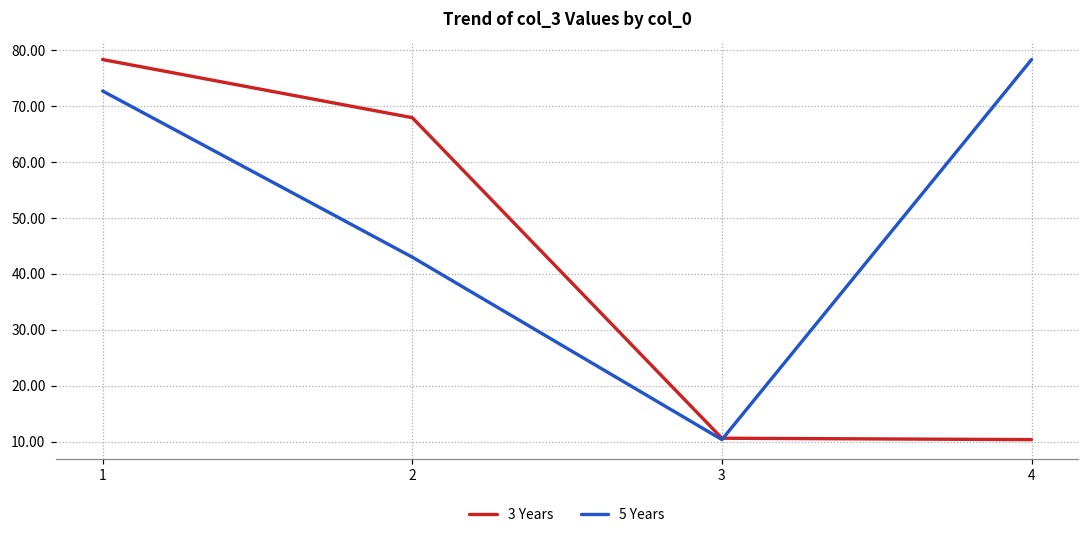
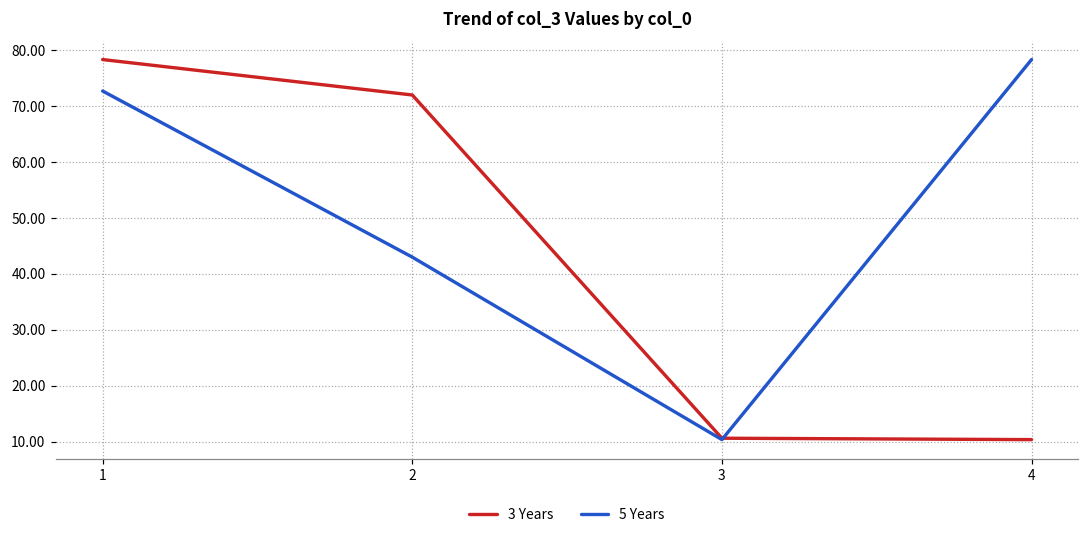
  {
    "3 Years": {
      "1": 78,
-     "2": 68,
+     "2": 72,
      "4": 10
    },
    "5 Years": {
      "1": 73,
      "2": 43,
      "4": 78
    }
  }
